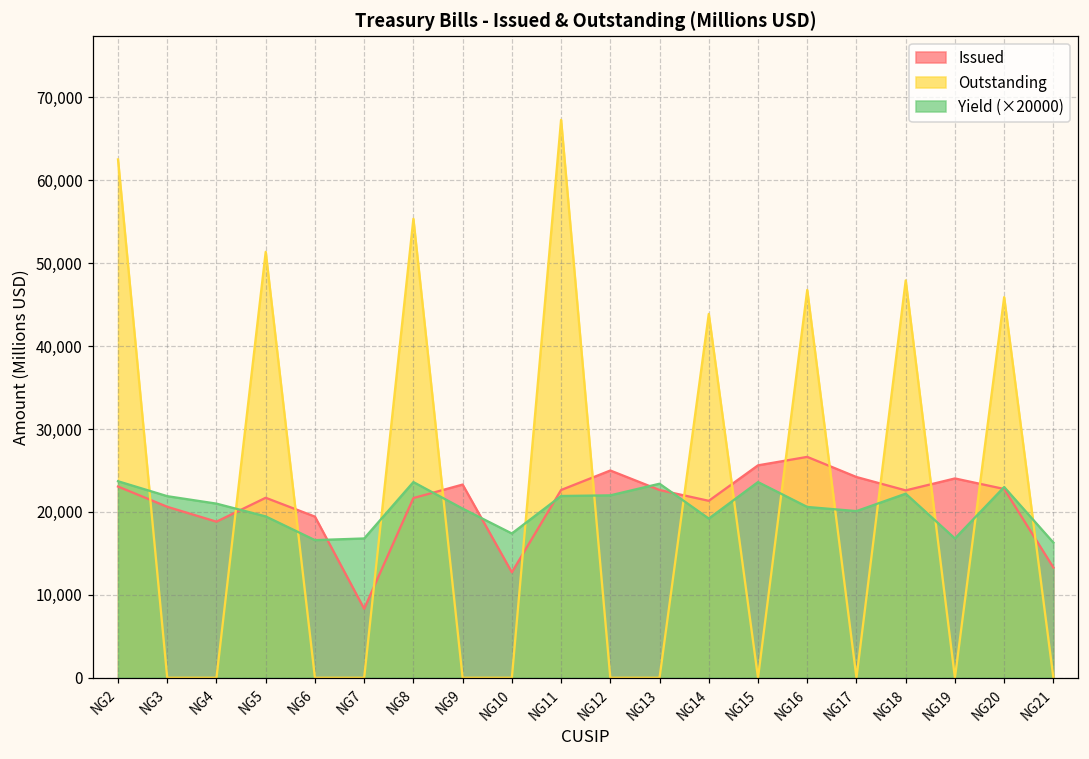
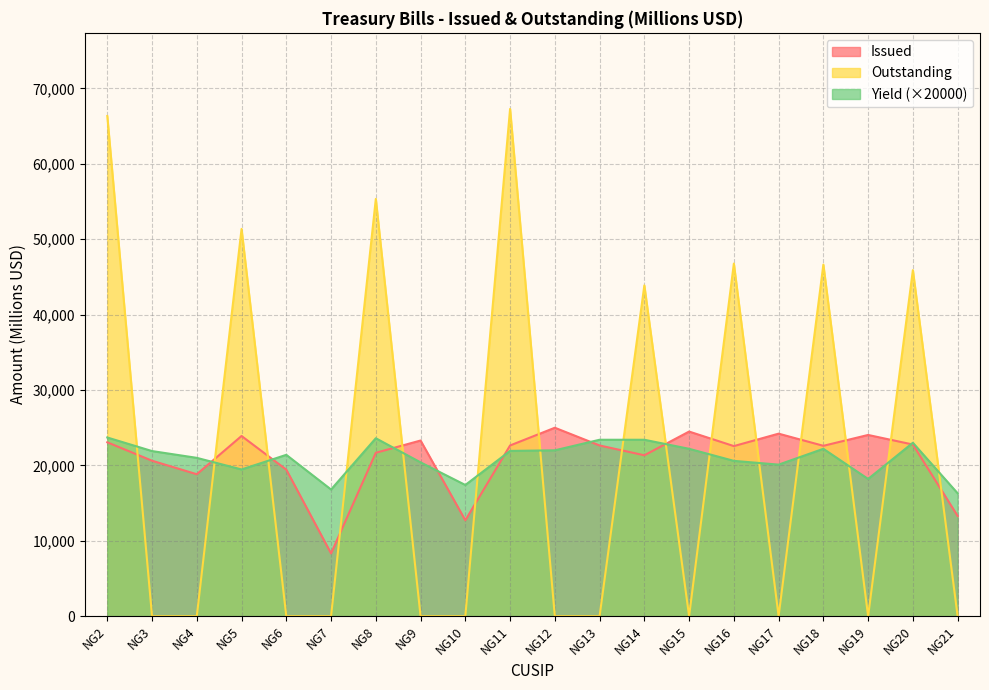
  {
    "Issued": {
      "NG2": "23,000",
      "NG3": "21,000",
      "NG4": "19,000",
-     "NG5": "22,000",
+     "NG5": "24,000",
      "NG6": "19,000",
      "NG7": "8,000",
      "NG8": "22,000",
      "NG9": "23,000",
      "NG10": "13,000",
      "NG11": "23,000",
      "NG12": "25,000",
      "NG13": "23,000",
      "NG14": "21,000",
-     "NG15": "26,000",
-     "NG16": "27,000",
+     "NG15": "24,000",
+     "NG16": "23,000",
      "NG17": "24,000",
      "NG18": "23,000",
      "NG19": "24,000",
      "NG21": "13,000"
    },
    "Outstanding": {
-     "NG2": "63,000",
+     "NG2": "66,000",
      "NG3": "0",
      "NG4": "0",
      "NG5": "51,000",
      "NG6": "0",
      "NG7": "0",
      "NG8": "55,000",
      "NG9": "0",
      "NG10": "0",
      "NG11": "67,000",
      "NG12": "0",
      "NG13": "0",
      "NG14": "44,000",
      "NG15": "0",
      "NG16": "47,000",
      "NG17": "0",
-     "NG18": "48,000",
+     "NG18": "47,000",
      "NG19": "0",
      "NG20": "46,000",
      "NG21": "0"
    },
    "Yield (×20000)": {
      "NG2": "24,000",
      "NG3": "22,000",
      "NG4": "21,000",
      "NG5": "19,000",
-     "NG6": "17,000",
+     "NG6": "21,000",
      "NG7": "17,000",
      "NG8": "24,000",
      "NG9": "20,000",
      "NG10": "17,000",
      "NG11": "22,000",
      "NG12": "22,000",
      "NG13": "23,000",
-     "NG14": "19,000",
-     "NG15": "24,000",
+     "NG14": "23,000",
+     "NG15": "22,000",
      "NG16": "21,000",
      "NG17": "20,000",
      "NG18": "22,000",
-     "NG19": "17,000",
+     "NG19": "18,000",
      "NG21": "16,000"
    }
  }
